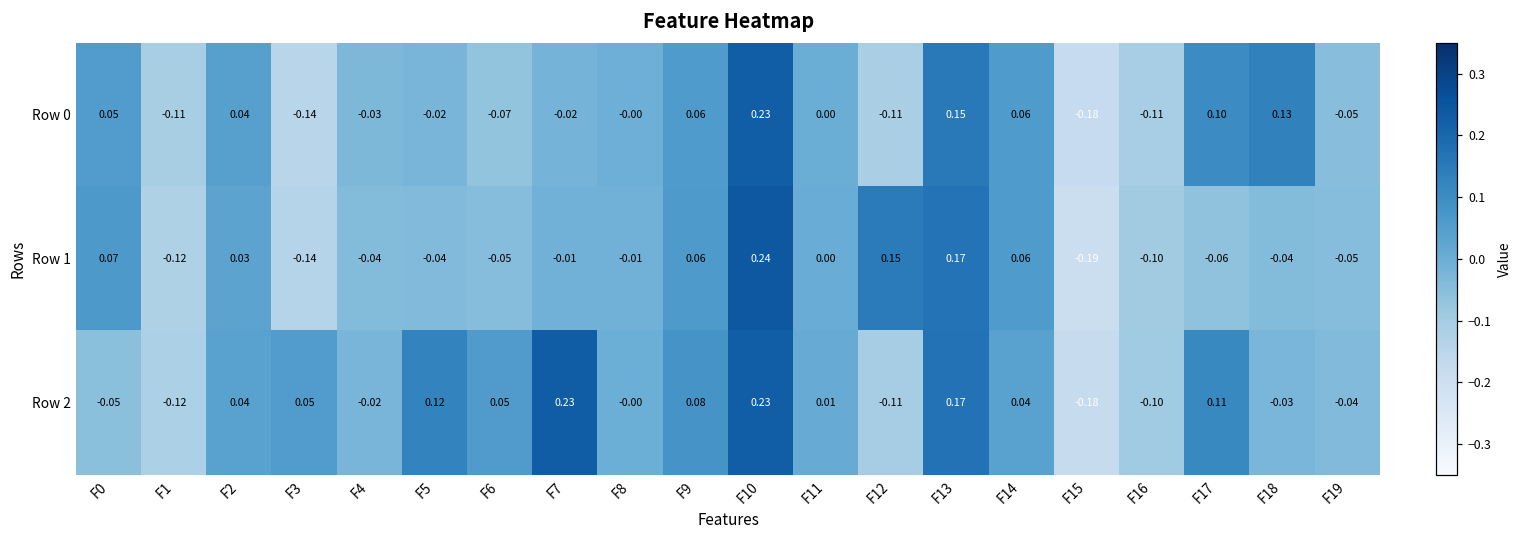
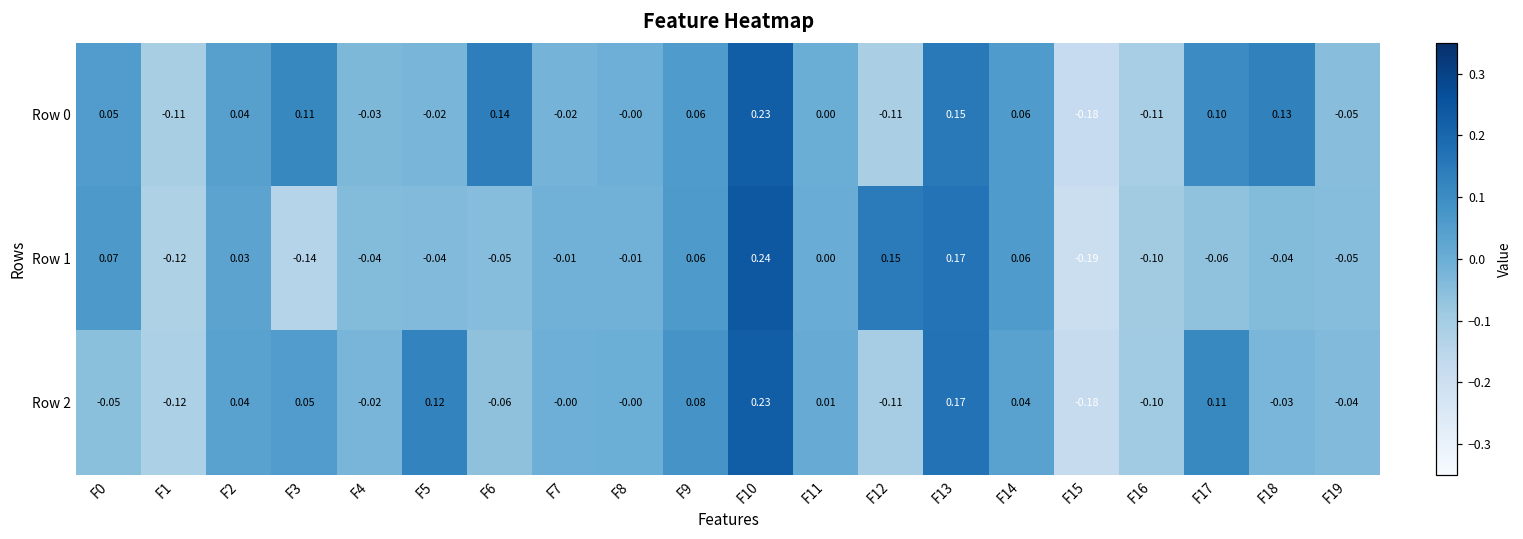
  {
    "Row 0": {
      "F0": 0.05,
      "F1": -0.11,
      "F2": 0.04,
-     "F3": -0.14,
+     "F3": 0.11,
      "F4": -0.03,
      "F5": -0.02,
-     "F6": -0.07,
+     "F6": 0.14,
      "F7": -0.02,
      "F8": -0.00,
      "F9": 0.06,
      "F10": 0.23,
      "F11": 0.00,
      "F12": -0.11,
      "F13": 0.15,
      "F14": 0.06,
      "F15": -0.18,
      "F16": -0.11,
      "F17": 0.10,
      "F18": 0.13,
      "F19": -0.05
    },
    "Row 1": {
      "F0": 0.07,
      "F1": -0.12,
      "F2": 0.03,
      "F3": -0.14,
      "F4": -0.04,
      "F5": -0.04,
      "F6": -0.05,
      "F7": -0.01,
      "F8": -0.01,
      "F9": 0.06,
      "F10": 0.24,
      "F11": 0.00,
      "F12": 0.15,
      "F13": 0.17,
      "F14": 0.06,
      "F15": -0.19,
      "F16": -0.10,
      "F17": -0.06,
      "F18": -0.04,
      "F19": -0.05
    },
    "Row 2": {
      "F0": -0.05,
      "F1": -0.12,
      "F2": 0.04,
      "F3": 0.05,
      "F4": -0.02,
      "F5": 0.12,
-     "F6": 0.05,
-     "F7": 0.23,
+     "F6": -0.06,
+     "F7": -0.00,
      "F8": -0.00,
      "F9": 0.08,
      "F10": 0.23,
      "F11": 0.01,
      "F12": -0.11,
      "F13": 0.17,
      "F14": 0.04,
      "F15": -0.18,
      "F16": -0.10,
      "F17": 0.11,
      "F18": -0.03,
      "F19": -0.04
    }
  }
